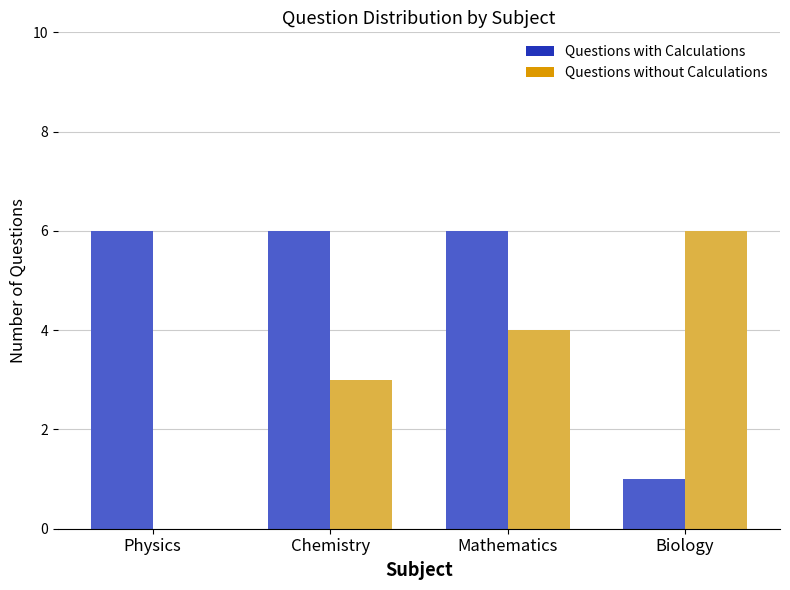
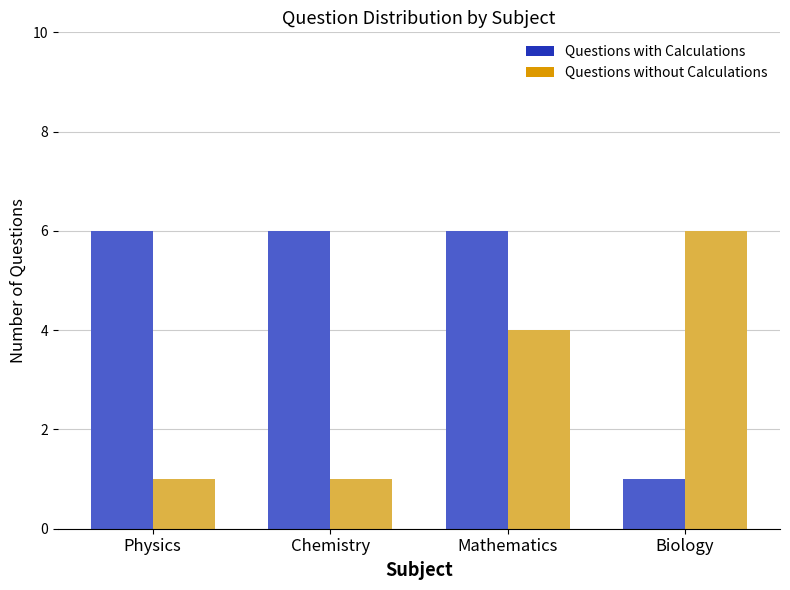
  {
    "Questions with Calculations": {
      "Physics": 6,
      "Chemistry": 6,
      "Mathematics": 6,
      "Biology": 1
    },
    "Questions without Calculations": {
-     "Physics": 0,
-     "Chemistry": 3,
+     "Physics": 1,
+     "Chemistry": 1,
      "Mathematics": 4,
      "Biology": 6
    }
  }
